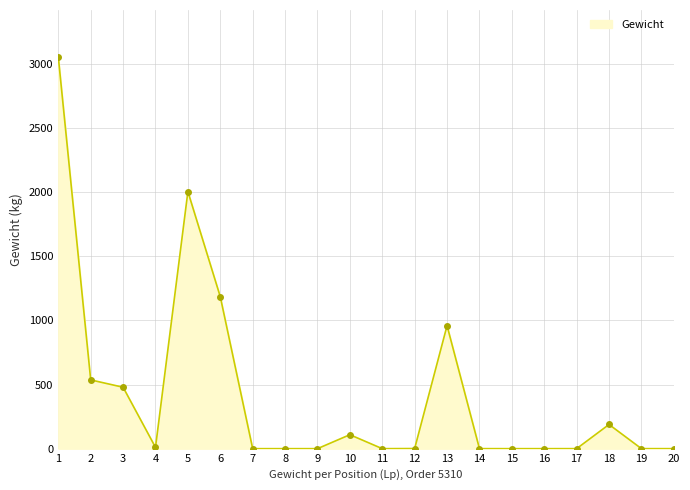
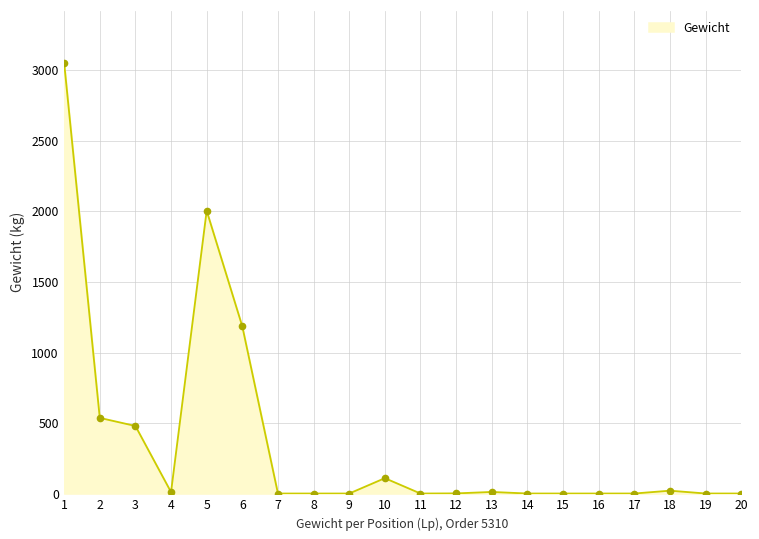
  {
    "1": 3060,
    "2": 540,
    "3": 480,
    "4": 10,
    "5": 2010,
    "6": 1190,
    "7": 0,
    "8": 0,
    "9": 0,
    "10": 110,
    "11": 0,
    "12": 0,
-   "13": 960,
+   "13": 10,
    "14": 0,
    "15": 0,
    "16": 0,
    "17": 0,
-   "18": 190,
+   "18": 20,
    "19": 0,
    "20": 0
  }
